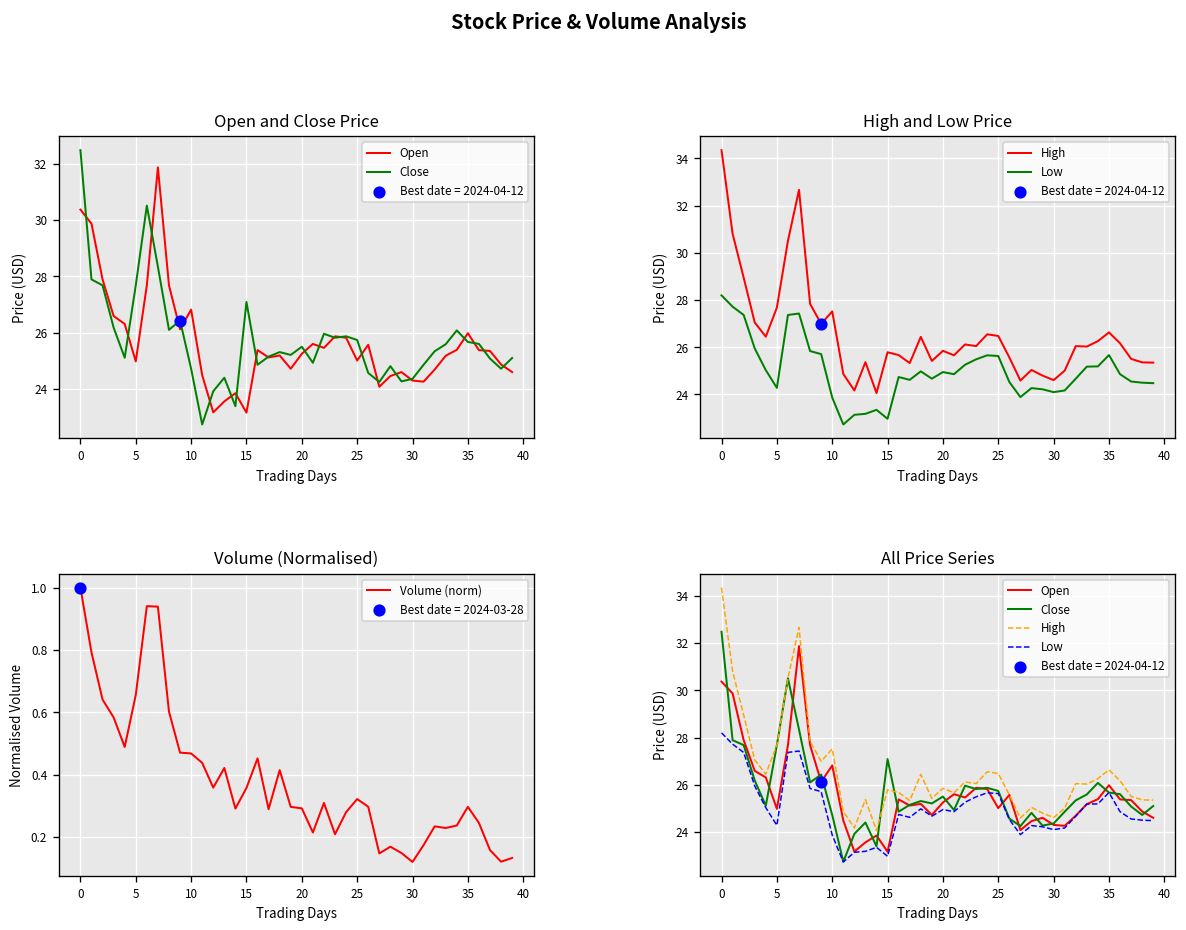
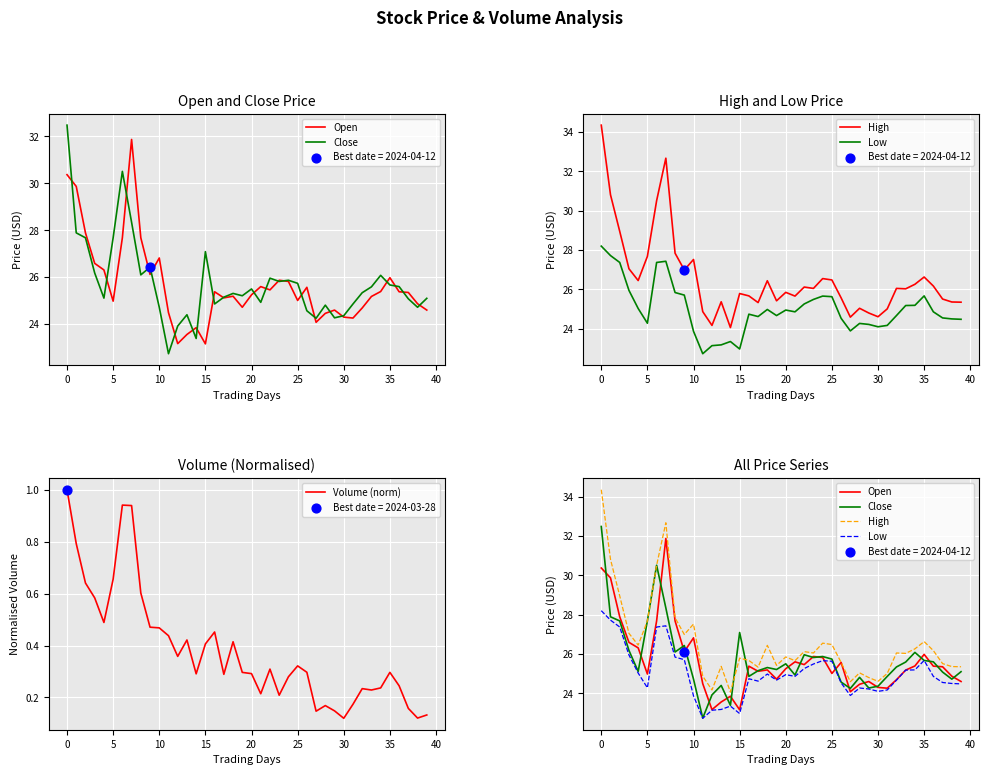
  {
    "Open and Close Price": {
      "Open": {
        "0": 30.4,
        "5": 25.0,
        "10": 26.8,
        "15": 23.2,
        "20": 25.3,
        "25": 25.0,
        "35": 26.0
      },
      "Close": {
        "0": 32.5,
        "5": 27.7,
        "10": 24.7,
        "15": 27.1,
        "20": 25.5,
        "25": 25.7,
        "35": 25.7
      }
    },
    "Volume (Normalised)": {
      "Volume (norm)": {
        "5": 0.66,
        "10": 0.47,
-       "15": 0.36,
+       "15": 0.41,
        "20": 0.29,
        "25": 0.32,
        "30": 0.12,
        "35": 0.30
      }
    },
    "All Price Series": {
      "Open": {
        "0": 30.4,
        "5": 25.0,
        "10": 26.8,
        "15": 23.2,
        "20": 25.3,
        "25": 25.0,
        "35": 26.0
      },
      "Close": {
        "0": 32.5,
        "10": 24.7,
        "15": 27.1,
        "20": 25.5
      },
      "High": {
        "0": 34.4,
        "10": 27.5,
        "15": 25.8,
        "20": 25.9,
        "25": 26.5,
        "30": 24.6,
        "35": 26.6
      }
    }
  }
